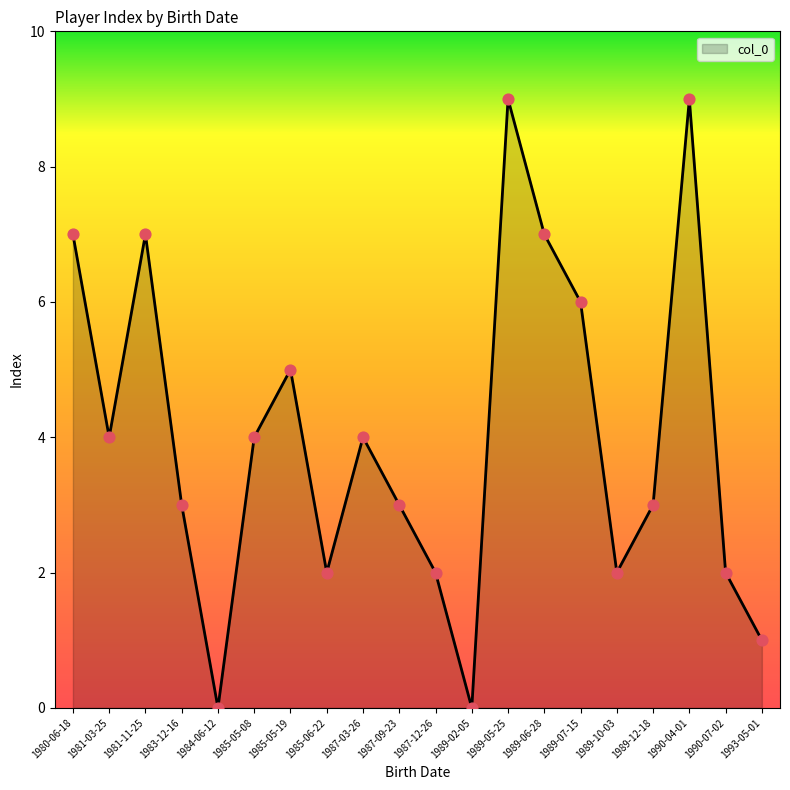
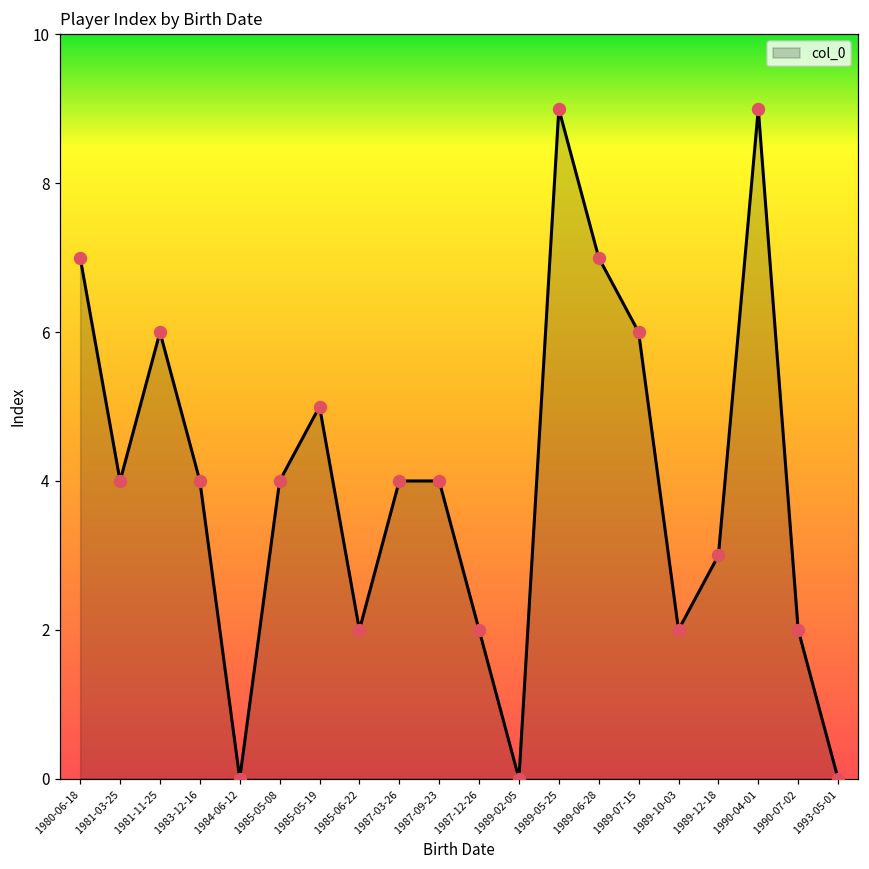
  {
    "1980-06-18": 7,
    "1981-03-25": 4,
-   "1981-11-25": 7,
-   "1983-12-16": 3,
+   "1981-11-25": 6,
+   "1983-12-16": 4,
    "1984-06-12": 0,
    "1985-05-08": 4,
    "1985-05-19": 5,
    "1985-06-22": 2,
    "1987-03-26": 4,
-   "1987-09-23": 3,
+   "1987-09-23": 4,
    "1987-12-26": 2,
    "1989-02-05": 0,
    "1989-05-25": 9,
    "1989-06-28": 7,
    "1989-07-15": 6,
    "1989-10-03": 2,
    "1989-12-18": 3,
    "1990-04-01": 9,
    "1990-07-02": 2,
-   "1993-05-01": 1
+   "1993-05-01": 0
  }
